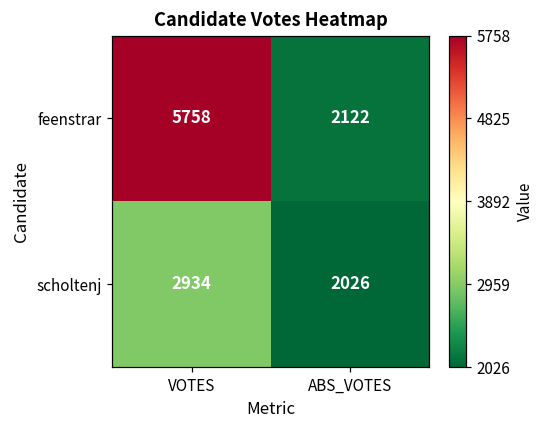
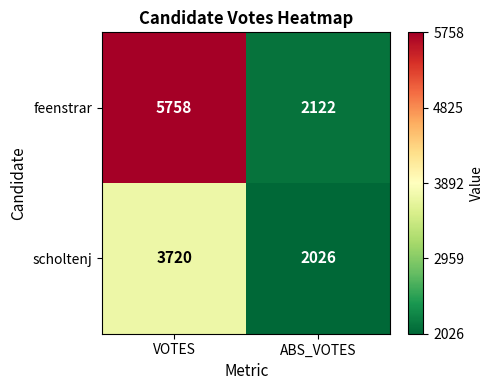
  {
    "feenstrar": {
      "VOTES": 5758,
      "ABS_VOTES": 2122
    },
    "scholtenj": {
-     "VOTES": 2934,
+     "VOTES": 3720,
      "ABS_VOTES": 2026
    }
  }
